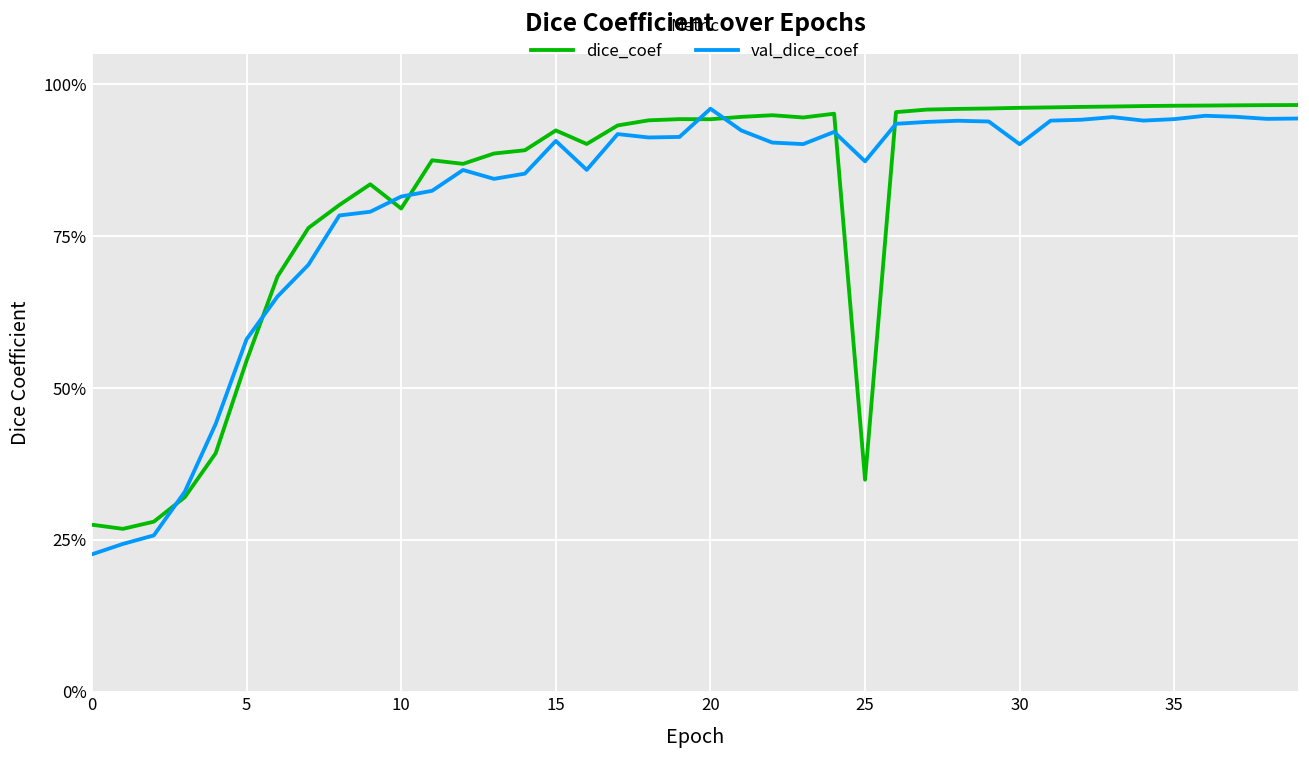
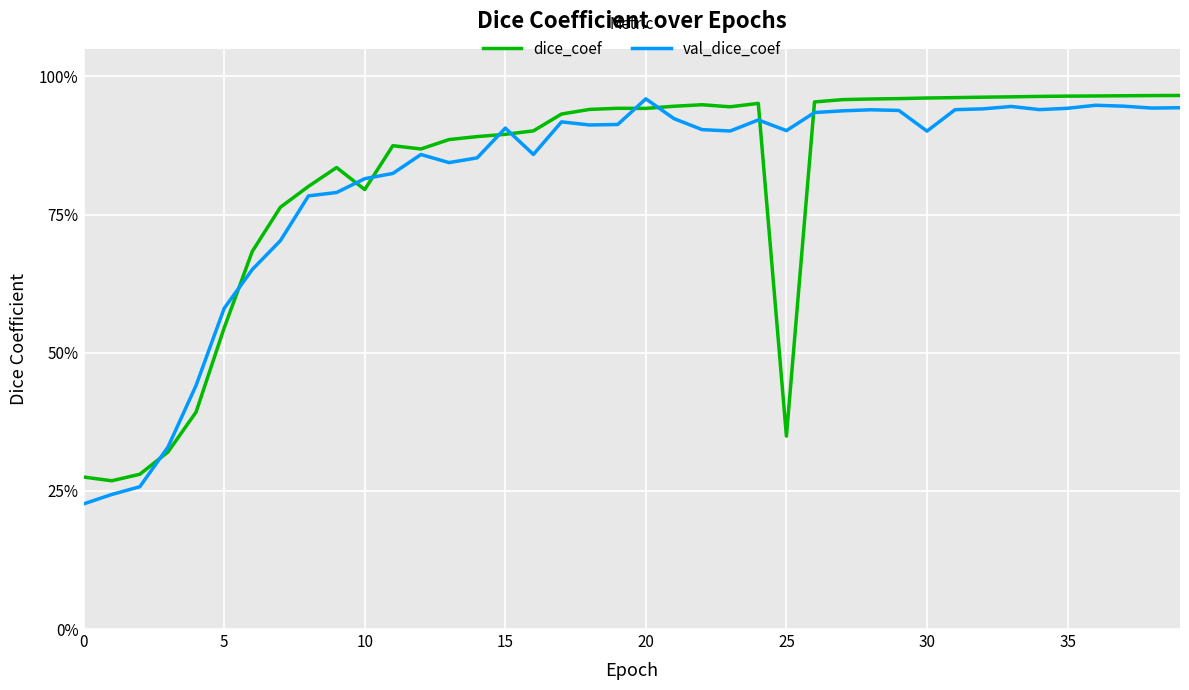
  {
    "dice_coef": {
      "0": "28%",
      "5": "54%",
      "10": "80%",
-     "15": "92%",
+     "15": "90%",
      "20": "94%",
      "25": "35%",
      "30": "96%",
      "35": "96%"
    },
    "val_dice_coef": {
      "0": "23%",
      "5": "58%",
      "10": "82%",
      "15": "91%",
      "20": "96%",
-     "25": "87%",
+     "25": "90%",
      "30": "90%",
      "35": "94%"
    }
  }
